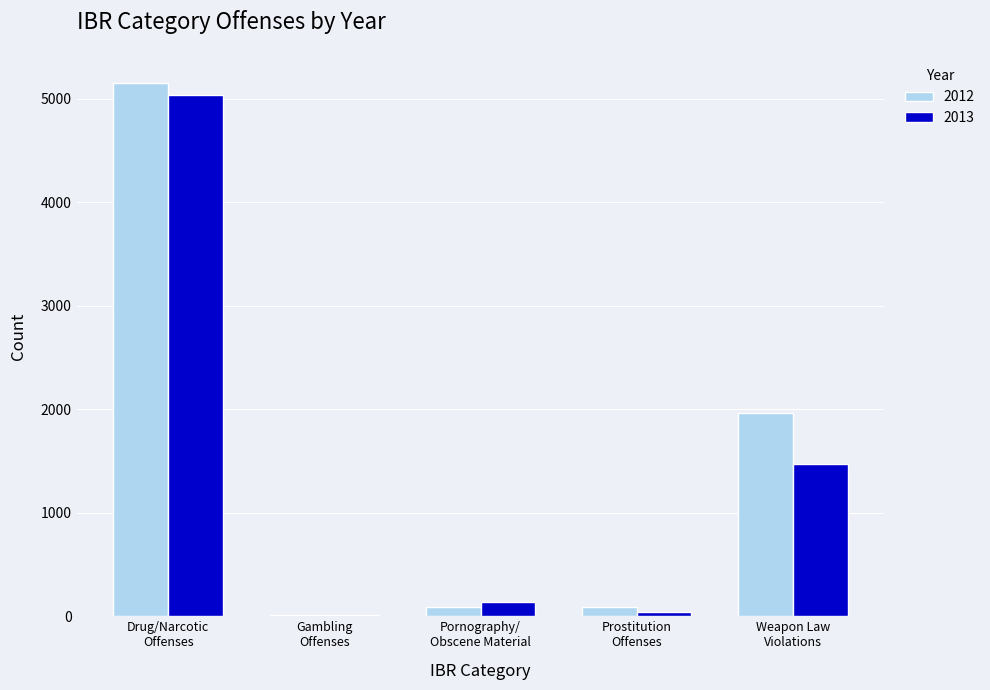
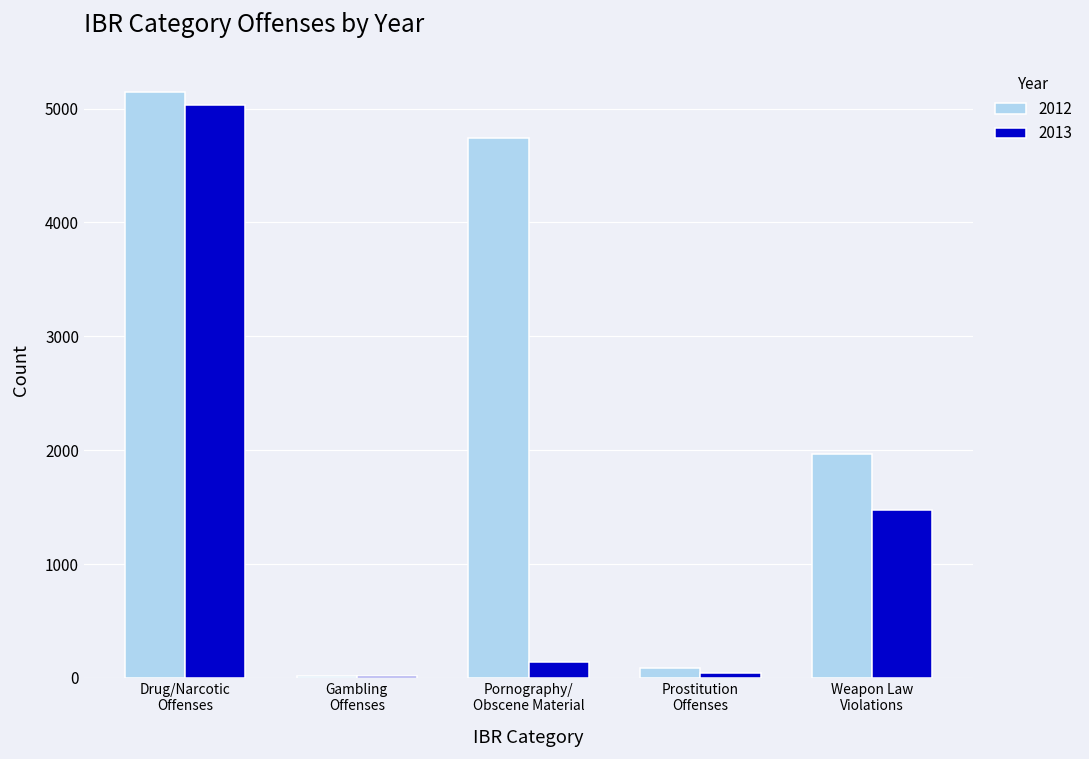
  {
    "2012": {
      "Drug/Narcotic Offenses": 5150,
-     "Pornography/ Obscene Material": 90,
+     "Pornography/ Obscene Material": 4740,
      "Prostitution Offenses": 90,
      "Weapon Law Violations": 1960
    },
    "2013": {
      "Drug/Narcotic Offenses": 5040,
      "Pornography/ Obscene Material": 140,
      "Prostitution Offenses": 40,
      "Weapon Law Violations": 1470
    }
  }
